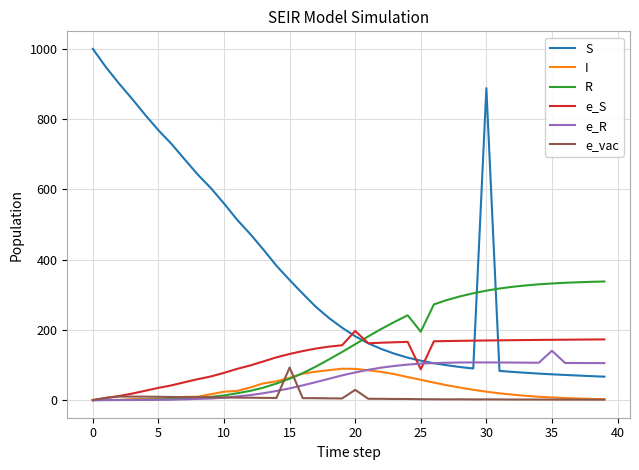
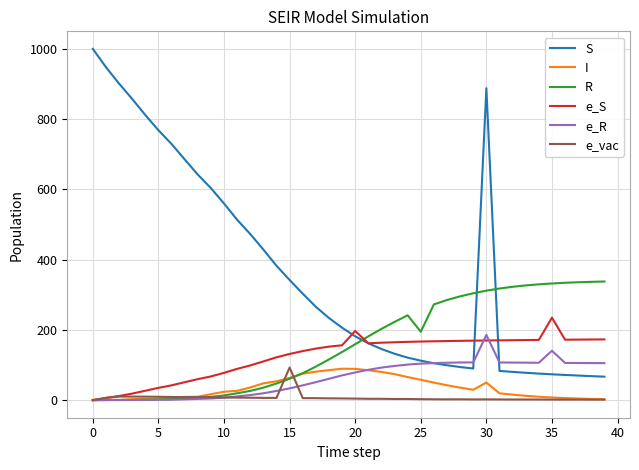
  {
    "S": {
      "0": 1000,
      "5": 770,
      "10": 560,
      "15": 340,
      "20": 180,
      "25": 110,
      "30": 890,
      "35": 70
    },
    "I": {
      "10": 20,
      "20": 90,
      "25": 60,
-     "30": 20
+     "30": 50
    },
    "R": {
      "20": 160,
      "25": 190,
      "30": 310,
      "35": 330
    },
    "e_S": {
      "5": 30,
      "10": 80,
      "15": 130,
      "20": 200,
-     "25": 90,
+     "25": 170,
      "30": 170,
-     "35": 170
+     "35": 230
    },
    "e_R": {
      "15": 30,
      "20": 80,
      "25": 100,
-     "30": 110,
+     "30": 190,
      "35": 140
    },
    "e_vac": {
      "15": 90,
-     "20": 30,
+     "20": 0,
      "25": 0,
      "30": 0
    }
  }
